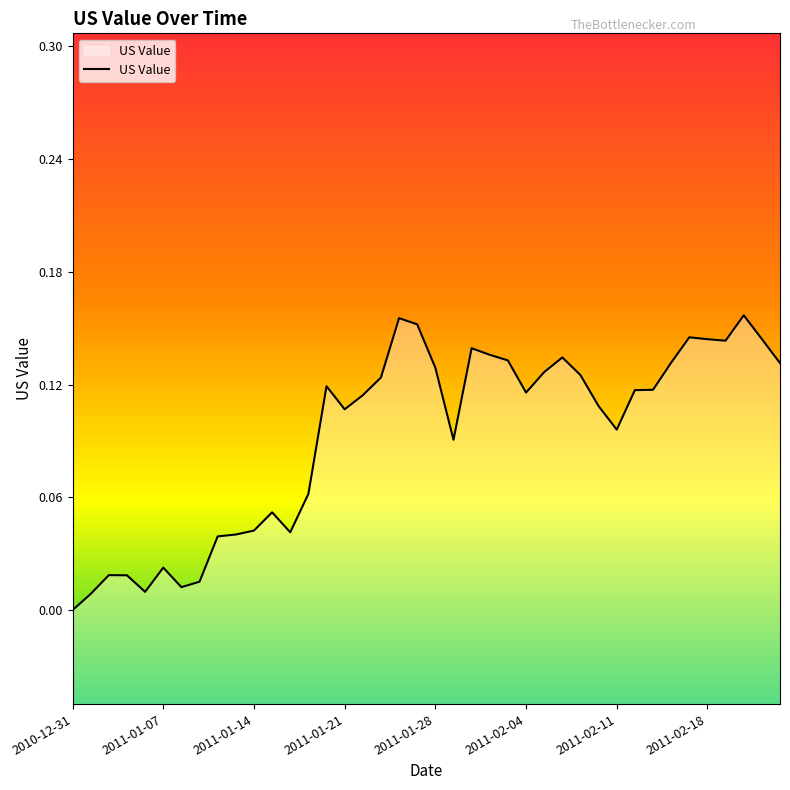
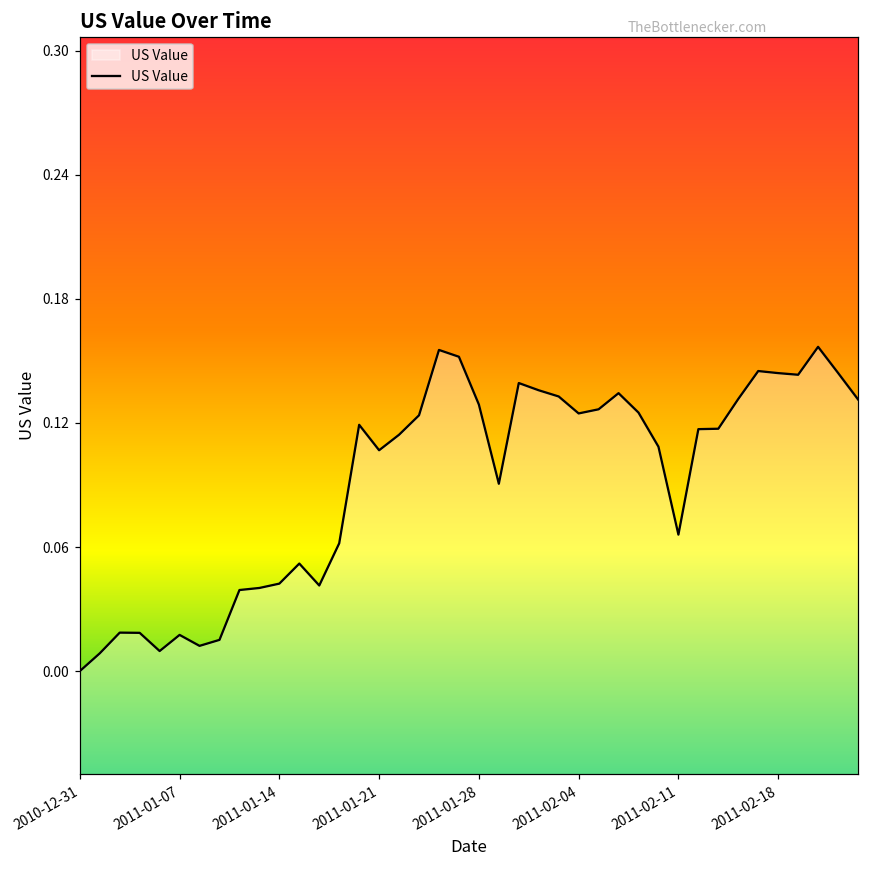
  {
    "2010-12-31": 0.000,
-   "2011-01-07": 0.023,
+   "2011-01-07": 0.018,
    "2011-01-14": 0.042,
    "2011-01-21": 0.107,
    "2011-01-28": 0.129,
-   "2011-02-04": 0.116,
-   "2011-02-11": 0.096,
+   "2011-02-04": 0.125,
+   "2011-02-11": 0.066,
    "2011-02-18": 0.144
  }
